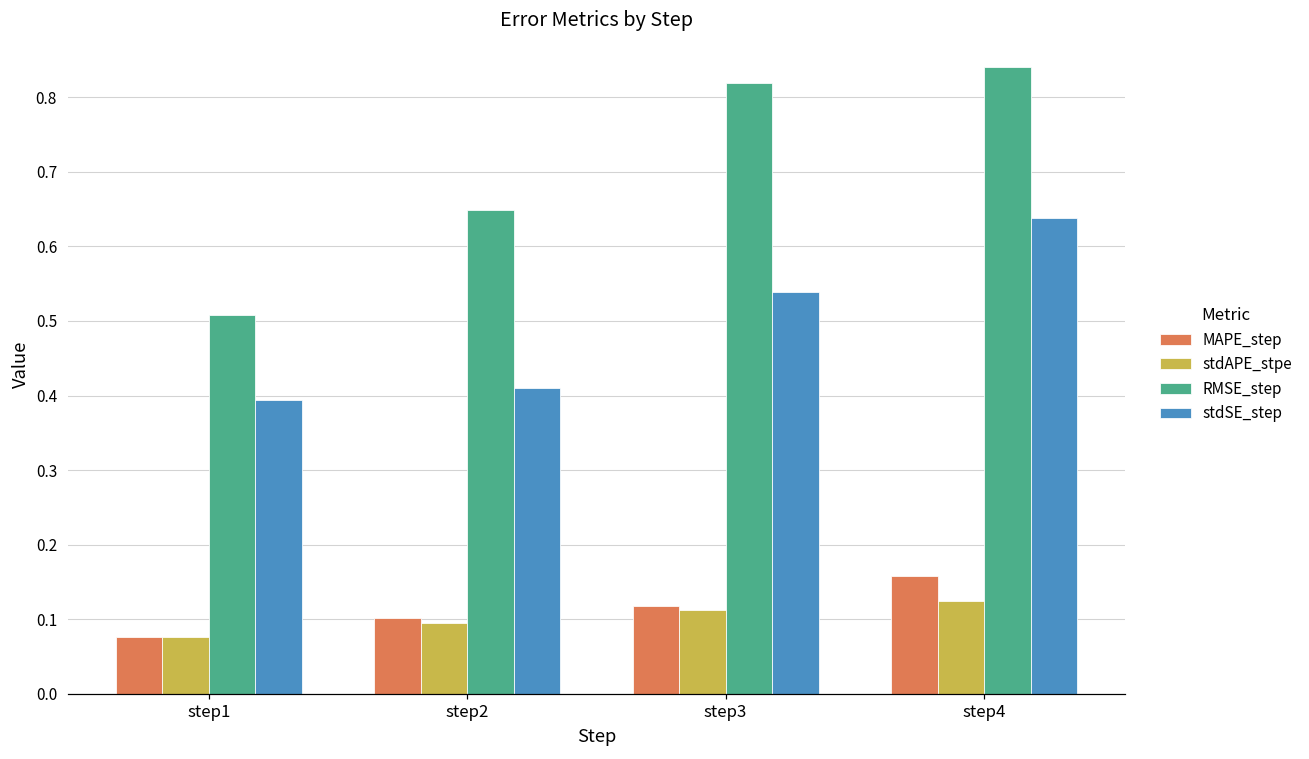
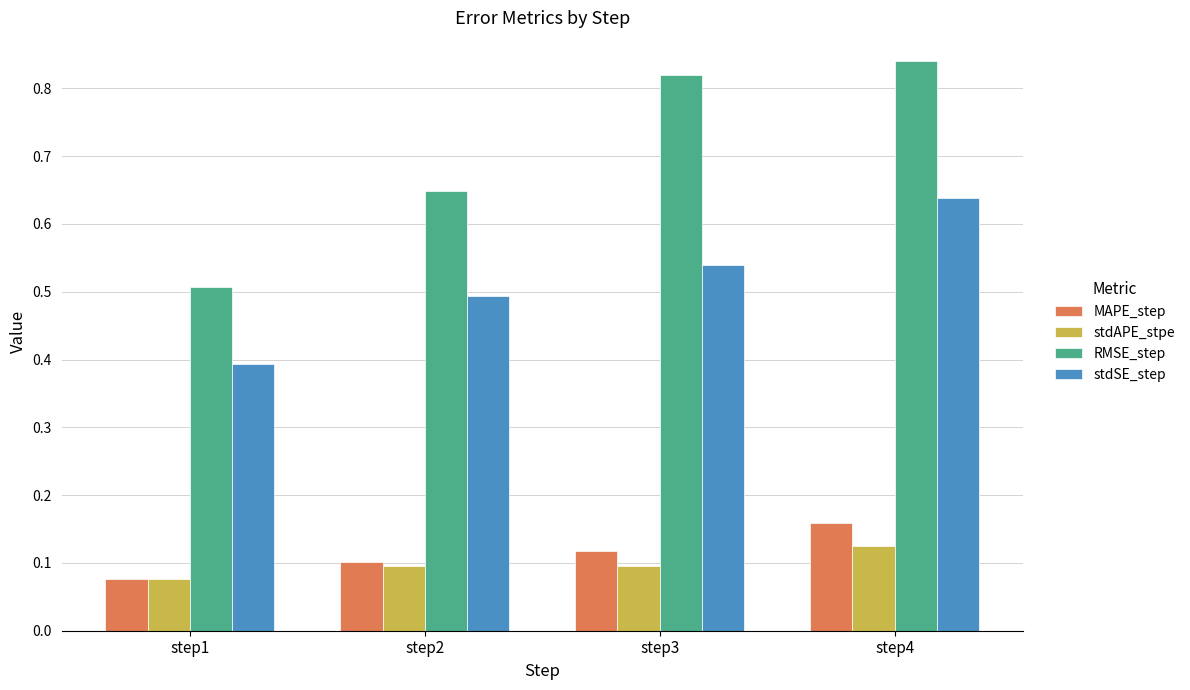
  {
    "MAPE_step": {
      "step1": 0.08,
      "step2": 0.10,
      "step3": 0.12,
      "step4": 0.16
    },
    "stdAPE_stpe": {
      "step1": 0.08,
      "step2": 0.10,
-     "step3": 0.11,
+     "step3": 0.09,
      "step4": 0.12
    },
    "RMSE_step": {
      "step1": 0.51,
      "step2": 0.65,
      "step3": 0.82,
      "step4": 0.84
    },
    "stdSE_step": {
      "step1": 0.39,
-     "step2": 0.41,
+     "step2": 0.49,
      "step3": 0.54,
      "step4": 0.64
    }
  }
